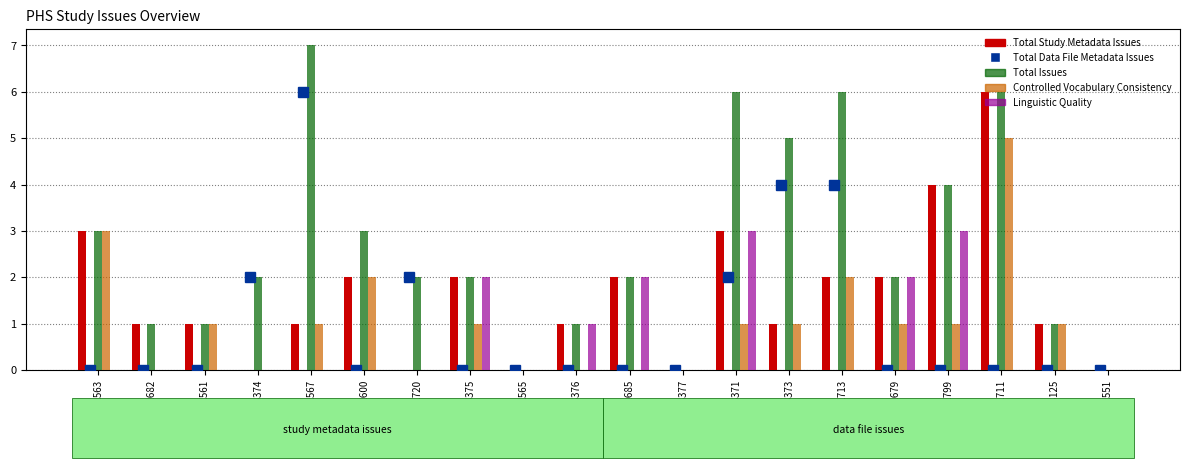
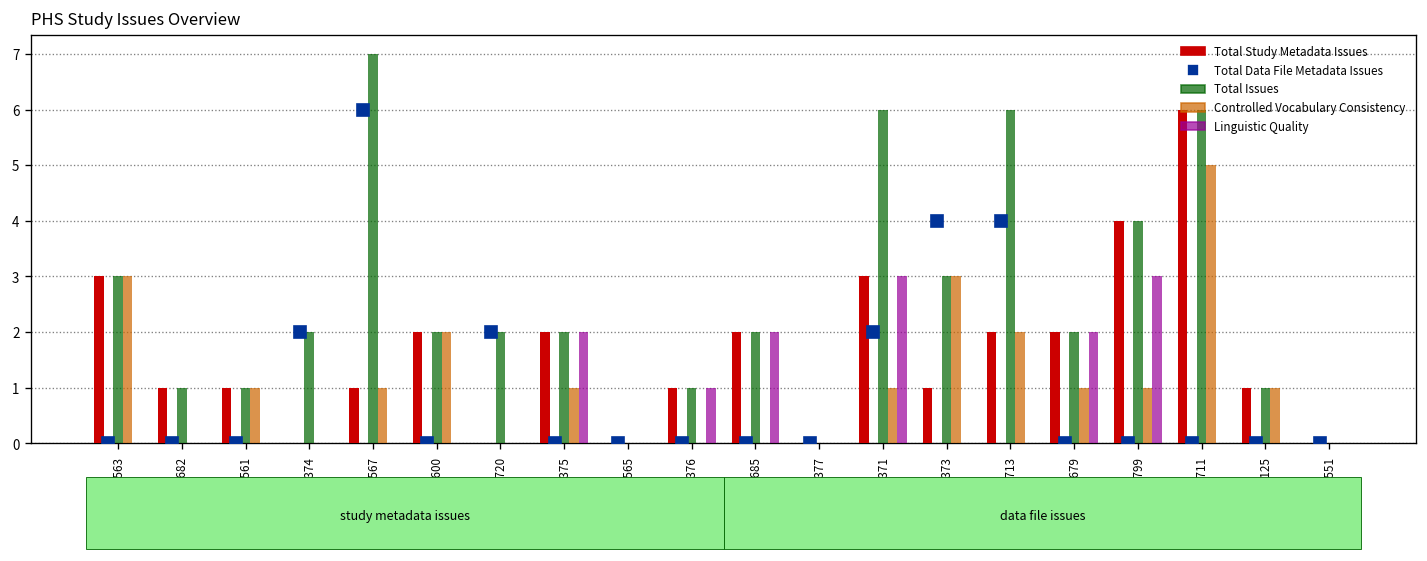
  {
    "Total Study Metadata Issues": {
      "phs002563": 3,
      "phs002682": 1,
      "phs002561": 1,
      "phs003374": 0,
      "phs002567": 1,
      "phs002600": 2,
      "phs002720": 0,
      "phs003375": 2,
      "phs002565": 0,
      "phs003376": 1,
      "phs002685": 2,
      "phs003377": 0,
      "phs003371": 3,
      "phs003373": 1,
      "phs002713": 2,
      "phs002679": 2,
      "phs002799": 4,
      "phs002711": 6,
      "phs003125": 1,
      "phs002551": 0
    },
    "Total Issues": {
      "phs002563": 3,
      "phs002682": 1,
      "phs002561": 1,
      "phs003374": 2,
      "phs002567": 7,
-     "phs002600": 3,
+     "phs002600": 2,
      "phs002720": 2,
      "phs003375": 2,
      "phs002565": 0,
      "phs003376": 1,
      "phs002685": 2,
      "phs003377": 0,
      "phs003371": 6,
-     "phs003373": 5,
+     "phs003373": 3,
      "phs002713": 6,
      "phs002679": 2,
      "phs002799": 4,
      "phs002711": 6,
      "phs003125": 1,
      "phs002551": 0
    },
    "Controlled Vocabulary Consistency": {
      "phs002563": 3,
      "phs002682": 0,
      "phs002561": 1,
      "phs003374": 0,
      "phs002567": 1,
      "phs002600": 2,
      "phs002720": 0,
      "phs003375": 1,
      "phs002565": 0,
      "phs003376": 0,
      "phs002685": 0,
      "phs003377": 0,
      "phs003371": 1,
-     "phs003373": 1,
+     "phs003373": 3,
      "phs002713": 2,
      "phs002679": 1,
      "phs002799": 1,
      "phs002711": 5,
      "phs003125": 1,
      "phs002551": 0
    },
    "Linguistic Quality": {
      "phs002563": 0,
      "phs002682": 0,
      "phs002561": 0,
      "phs003374": 0,
      "phs002567": 0,
      "phs002600": 0,
      "phs002720": 0,
      "phs003375": 2,
      "phs002565": 0,
      "phs003376": 1,
      "phs002685": 2,
      "phs003377": 0,
      "phs003371": 3,
      "phs003373": 0,
      "phs002713": 0,
      "phs002679": 2,
      "phs002799": 3,
      "phs002711": 0,
      "phs003125": 0,
      "phs002551": 0
    }
  }
